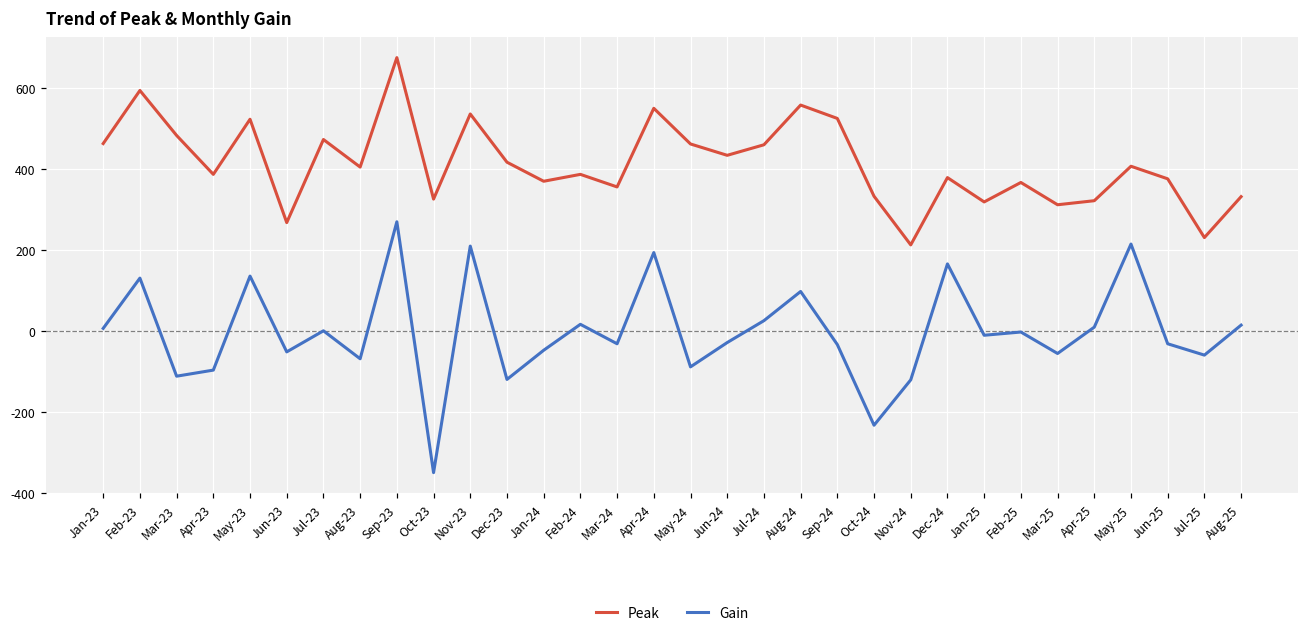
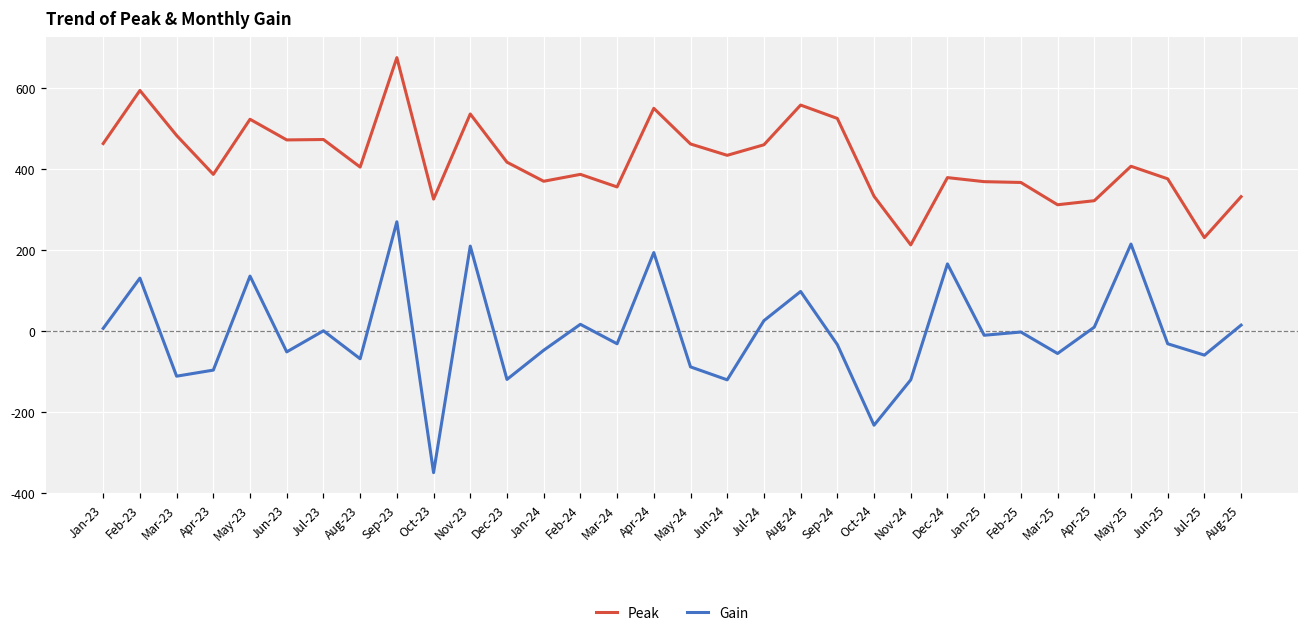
  {
    "Peak": {
      "Jan-23": 460,
      "Feb-23": 590,
      "Mar-23": 480,
      "Apr-23": 390,
      "May-23": 520,
-     "Jun-23": 270,
+     "Jun-23": 470,
      "Jul-23": 470,
      "Aug-23": 410,
      "Sep-23": 680,
      "Oct-23": 330,
      "Nov-23": 540,
      "Dec-23": 420,
      "Jan-24": 370,
      "Feb-24": 390,
      "Mar-24": 360,
      "Apr-24": 550,
      "May-24": 460,
      "Jun-24": 430,
      "Jul-24": 460,
      "Aug-24": 560,
      "Sep-24": 530,
      "Oct-24": 330,
      "Nov-24": 210,
      "Dec-24": 380,
-     "Jan-25": 320,
+     "Jan-25": 370,
      "Feb-25": 370,
      "Mar-25": 310,
      "Apr-25": 320,
      "May-25": 410,
      "Jun-25": 380,
      "Jul-25": 230,
      "Aug-25": 330
    },
    "Gain": {
      "Jan-23": 10,
      "Feb-23": 130,
      "Mar-23": -110,
      "Apr-23": -100,
      "May-23": 140,
      "Jun-23": -50,
      "Jul-23": 0,
      "Aug-23": -70,
      "Sep-23": 270,
      "Oct-23": -350,
      "Nov-23": 210,
      "Dec-23": -120,
      "Jan-24": -50,
      "Feb-24": 20,
      "Mar-24": -30,
      "Apr-24": 190,
      "May-24": -90,
-     "Jun-24": -30,
+     "Jun-24": -120,
      "Jul-24": 30,
      "Aug-24": 100,
      "Sep-24": -30,
      "Oct-24": -230,
      "Nov-24": -120,
      "Dec-24": 170,
      "Jan-25": -10,
      "Feb-25": 0,
      "Mar-25": -60,
      "Apr-25": 10,
      "May-25": 220,
      "Jun-25": -30,
      "Jul-25": -60,
      "Aug-25": 20
    }
  }
